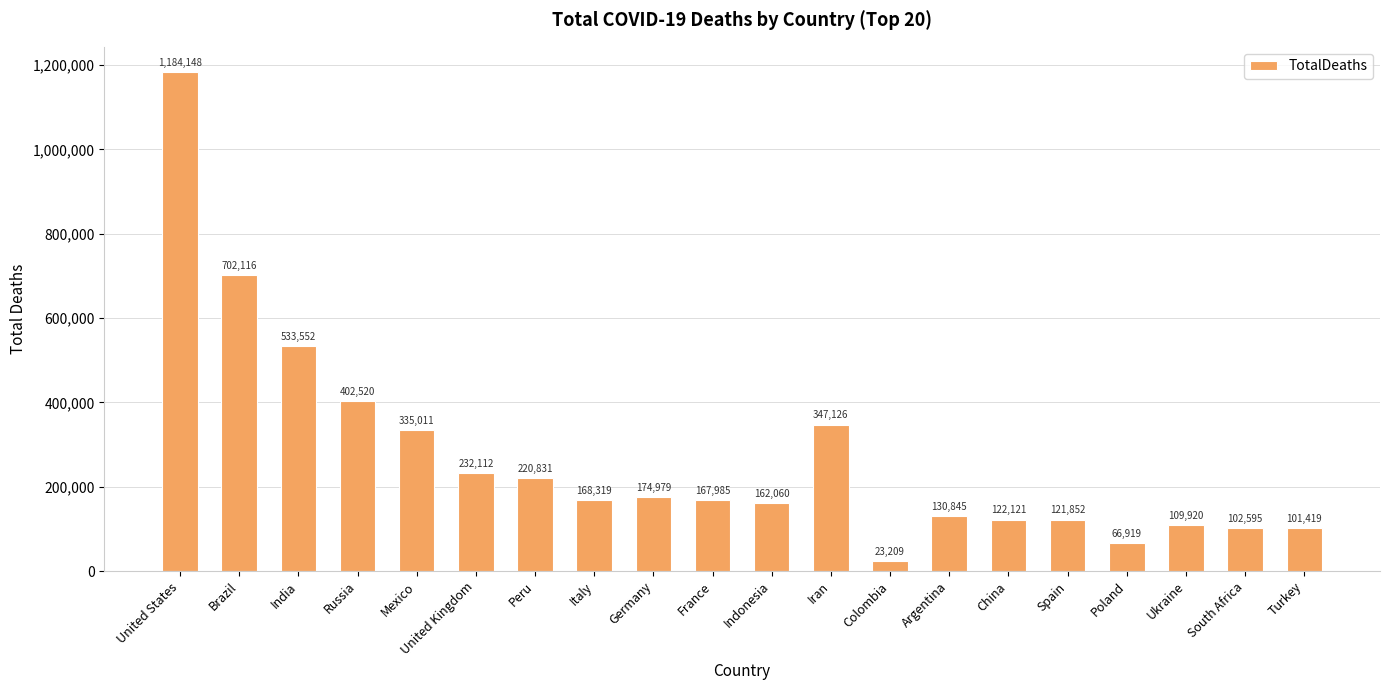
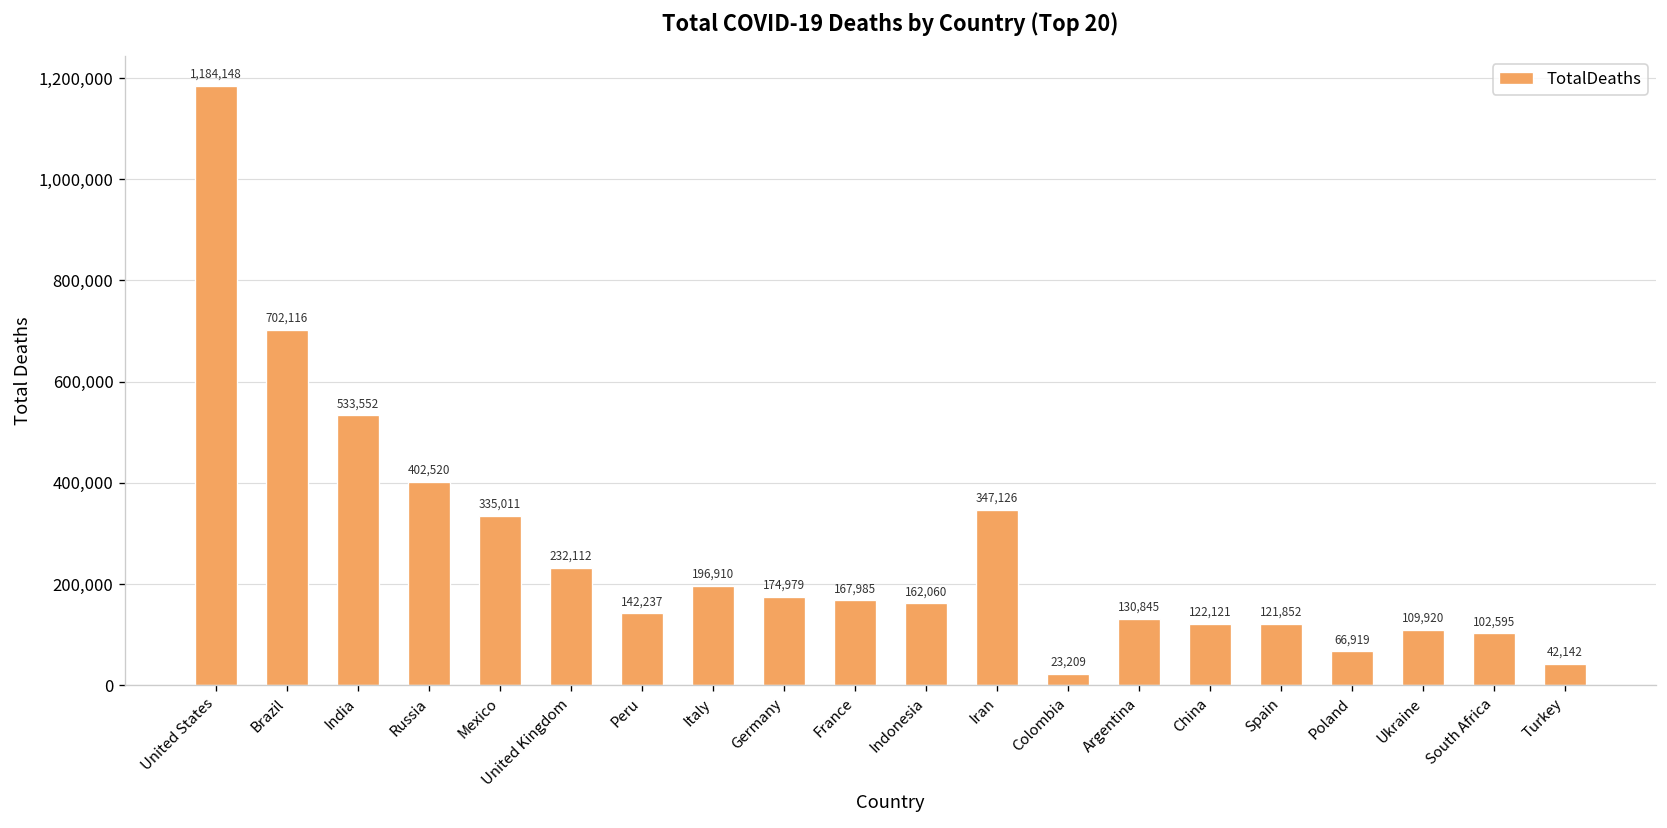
  {
    "United States": "1,184,148",
    "Brazil": "702,116",
    "India": "533,552",
    "Russia": "402,520",
    "Mexico": "335,011",
    "United Kingdom": "232,112",
-   "Peru": "220,831",
-   "Italy": "168,319",
+   "Peru": "142,237",
+   "Italy": "196,910",
    "Germany": "174,979",
    "France": "167,985",
    "Indonesia": "162,060",
    "Iran": "347,126",
    "Colombia": "23,209",
    "Argentina": "130,845",
    "China": "122,121",
    "Spain": "121,852",
    "Poland": "66,919",
    "Ukraine": "109,920",
    "South Africa": "102,595",
-   "Turkey": "101,419"
+   "Turkey": "42,142"
  }
